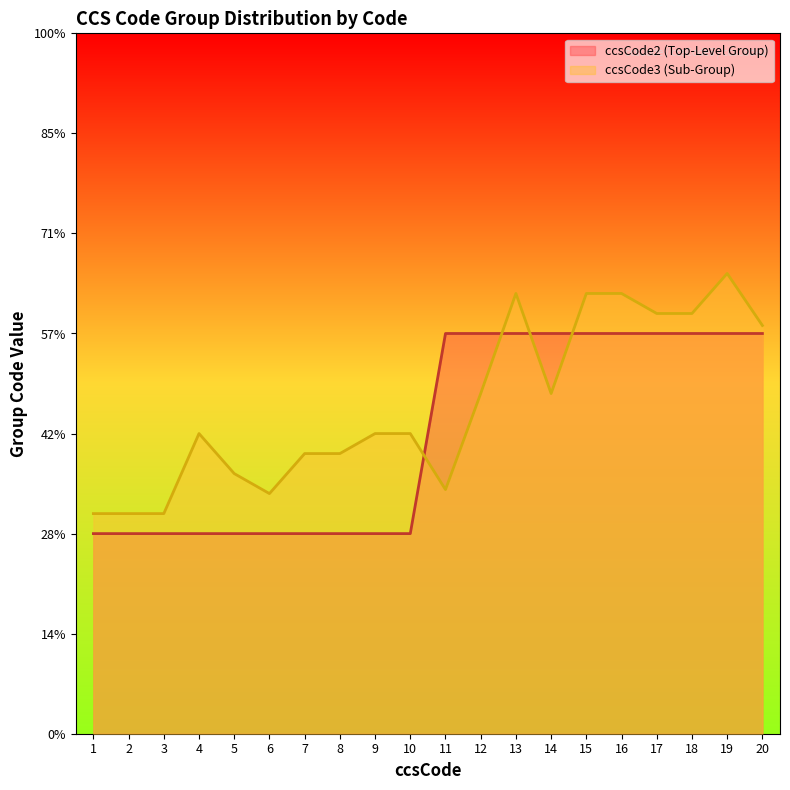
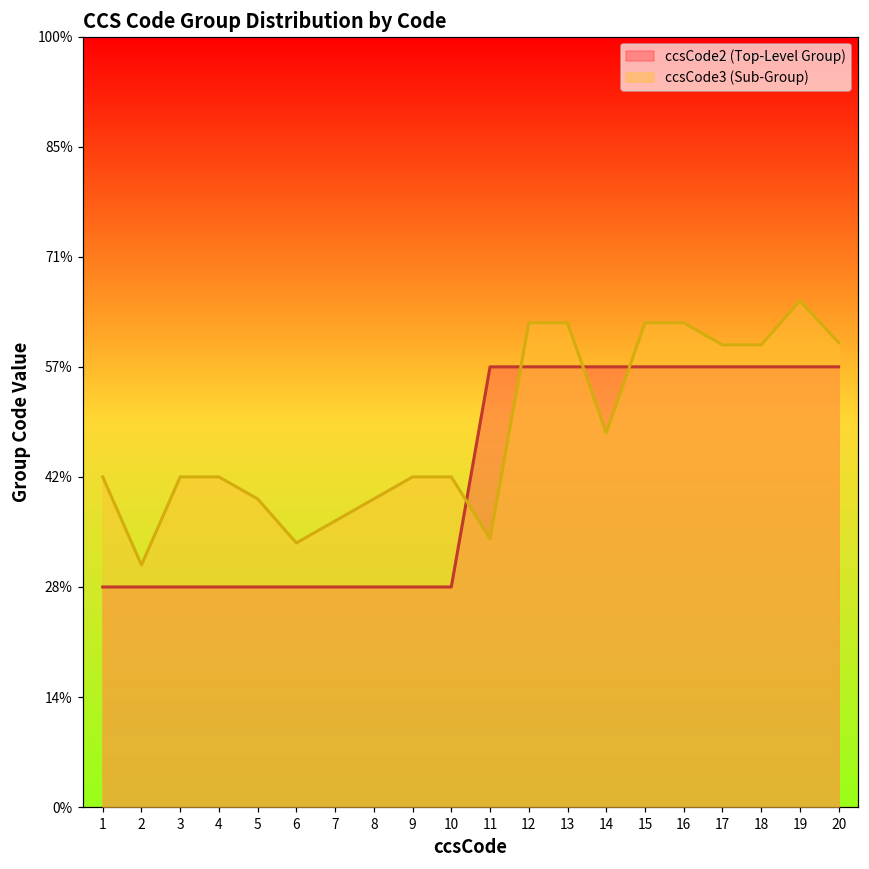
  {
    "ccsCode2 (Top-Level Group)": {
      "1": "29%",
      "2": "29%",
      "3": "29%",
      "4": "29%",
      "5": "29%",
      "6": "29%",
      "7": "29%",
      "8": "29%",
      "9": "29%",
      "10": "29%",
      "11": "57%",
      "12": "57%",
      "13": "57%",
      "14": "57%",
      "15": "57%",
      "16": "57%",
      "17": "57%",
      "18": "57%",
      "19": "57%",
      "20": "57%"
    },
    "ccsCode3 (Sub-Group)": {
-     "1": "31%",
+     "1": "43%",
      "2": "31%",
-     "3": "31%",
+     "3": "43%",
      "4": "43%",
-     "5": "37%",
+     "5": "40%",
      "6": "34%",
-     "7": "40%",
+     "7": "37%",
      "8": "40%",
      "9": "43%",
      "10": "43%",
      "11": "35%",
-     "12": "49%",
+     "12": "63%",
      "13": "63%",
      "14": "49%",
      "15": "63%",
      "16": "63%",
      "17": "60%",
      "18": "60%",
      "19": "66%",
-     "20": "58%"
+     "20": "60%"
    }
  }
